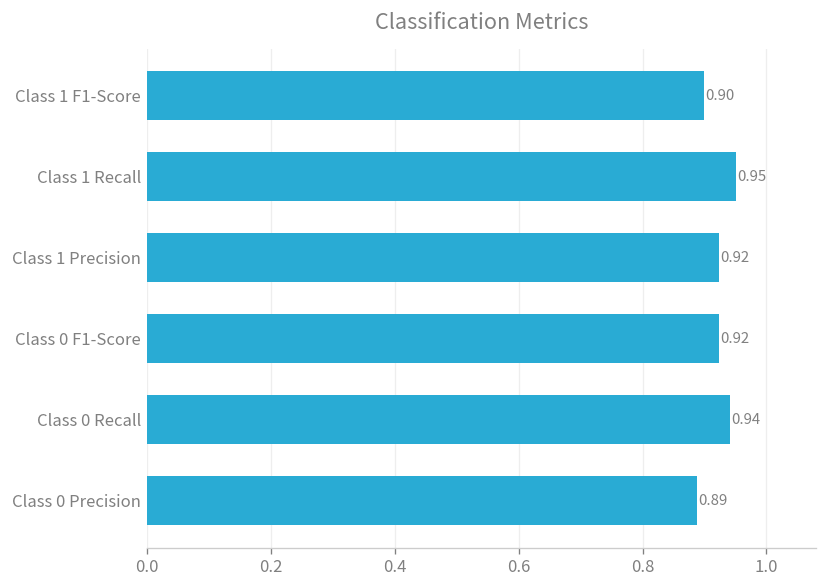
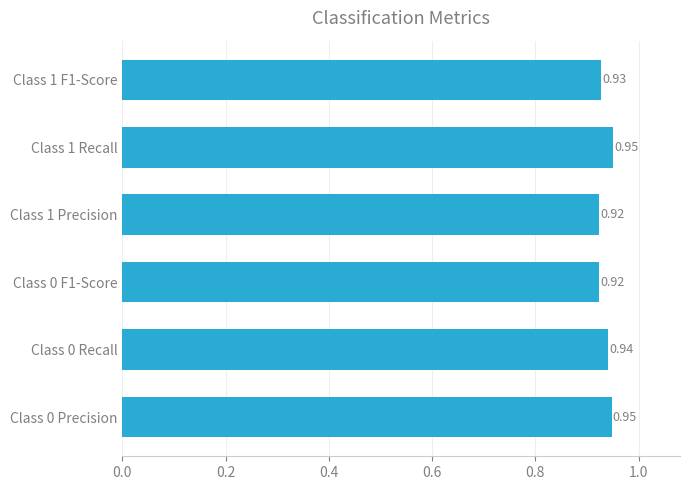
  {
-   "Class 1 F1-Score": 0.90,
+   "Class 1 F1-Score": 0.93,
    "Class 1 Recall": 0.95,
    "Class 1 Precision": 0.92,
    "Class 0 F1-Score": 0.92,
    "Class 0 Recall": 0.94,
-   "Class 0 Precision": 0.89
+   "Class 0 Precision": 0.95
  }
